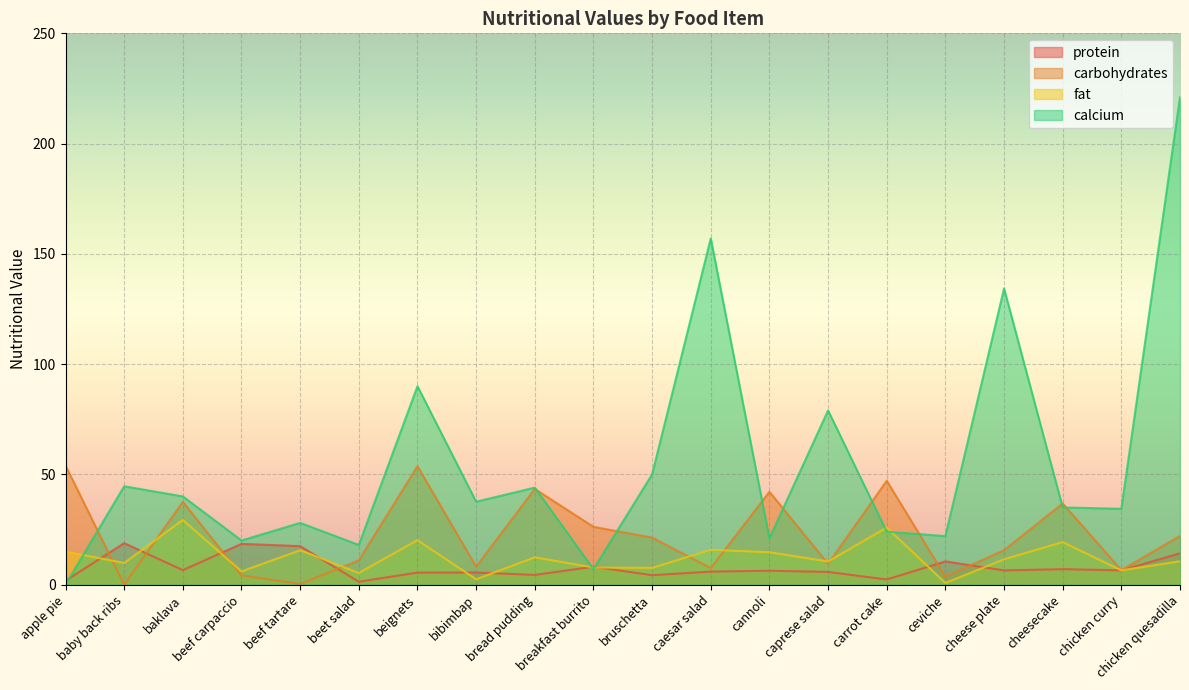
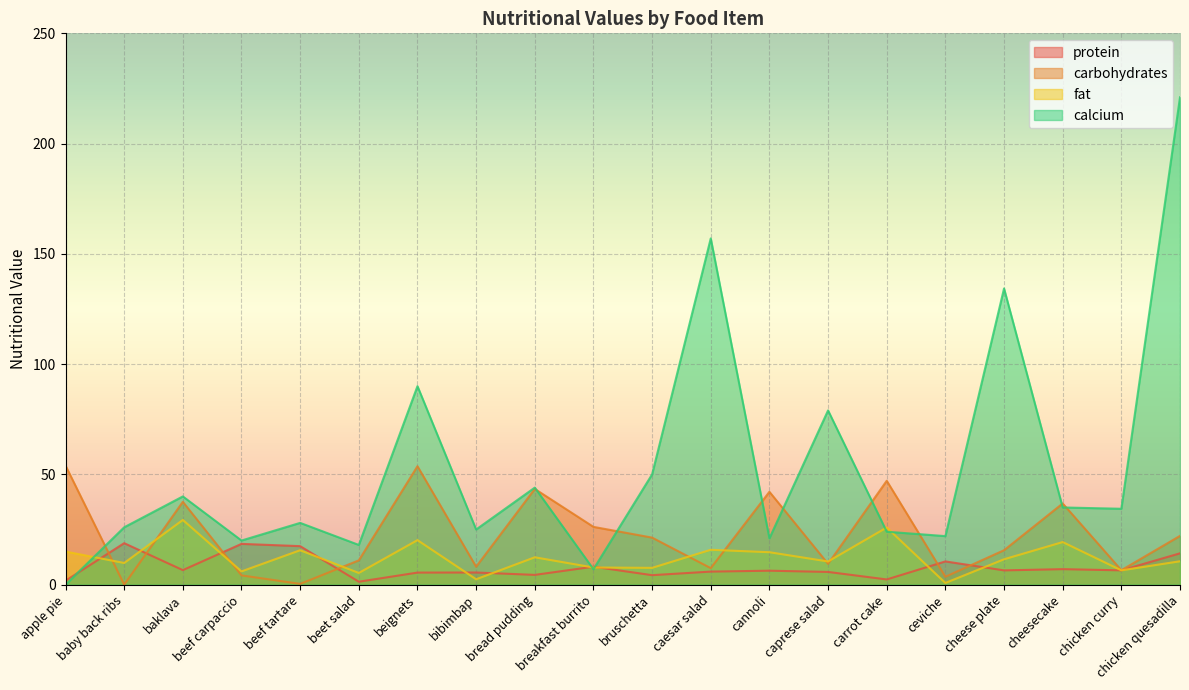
  {
    "calcium": {
      "apple pie": 0,
-     "baby back ribs": 45,
+     "baby back ribs": 26,
      "baklava": 40,
      "beef carpaccio": 20,
      "beef tartare": 28,
      "beet salad": 18,
      "beignets": 90,
-     "bibimbap": 38,
+     "bibimbap": 25,
      "bruschetta": 50,
      "caesar salad": 157,
      "cannoli": 21,
      "caprese salad": 79,
      "carrot cake": 24,
      "ceviche": 22,
      "cheese plate": 134,
      "cheesecake": 35,
      "chicken curry": 34,
      "chicken quesadilla": 221
    }
  }
